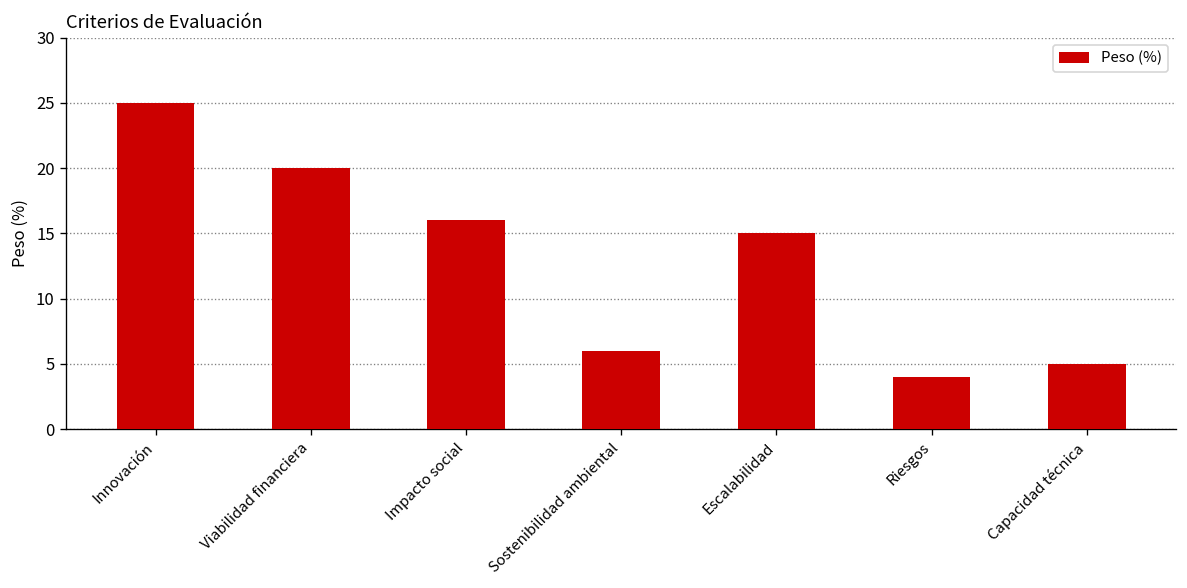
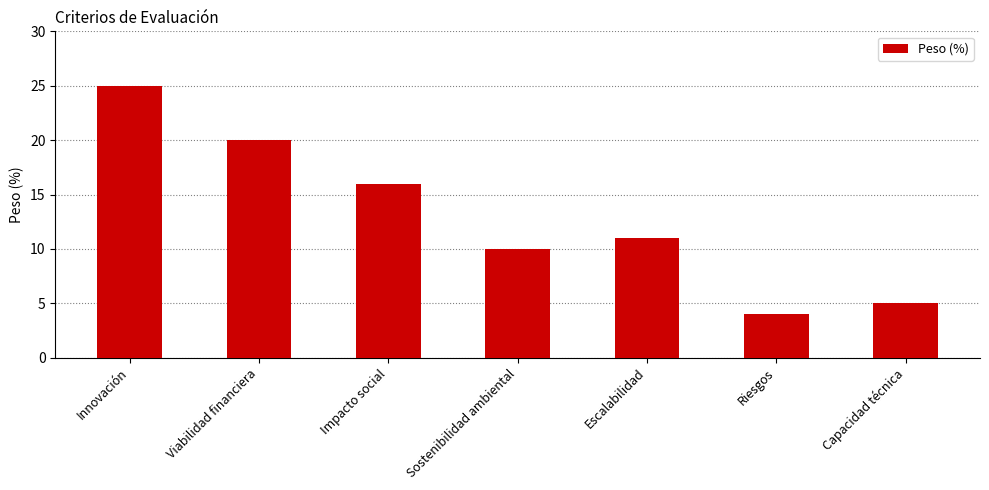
  {
    "Innovación": 25,
    "Viabilidad financiera": 20,
    "Impacto social": 16,
-   "Sostenibilidad ambiental": 6,
-   "Escalabilidad": 15,
+   "Sostenibilidad ambiental": 10,
+   "Escalabilidad": 11,
    "Riesgos": 4,
    "Capacidad técnica": 5
  }
